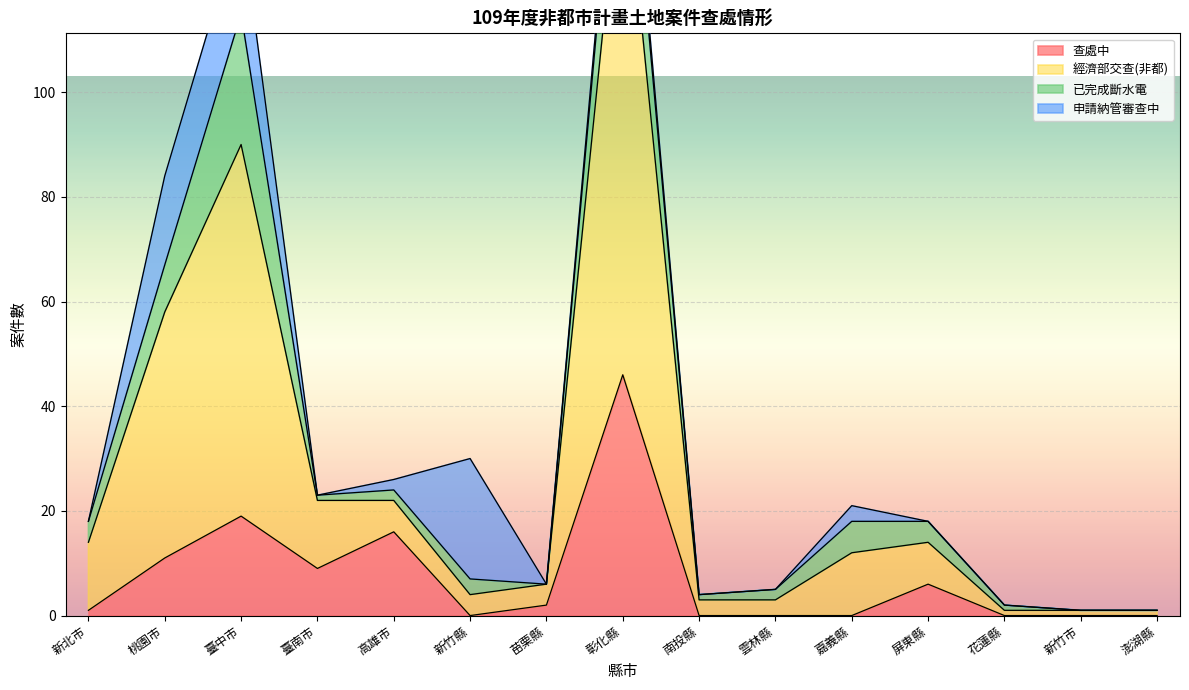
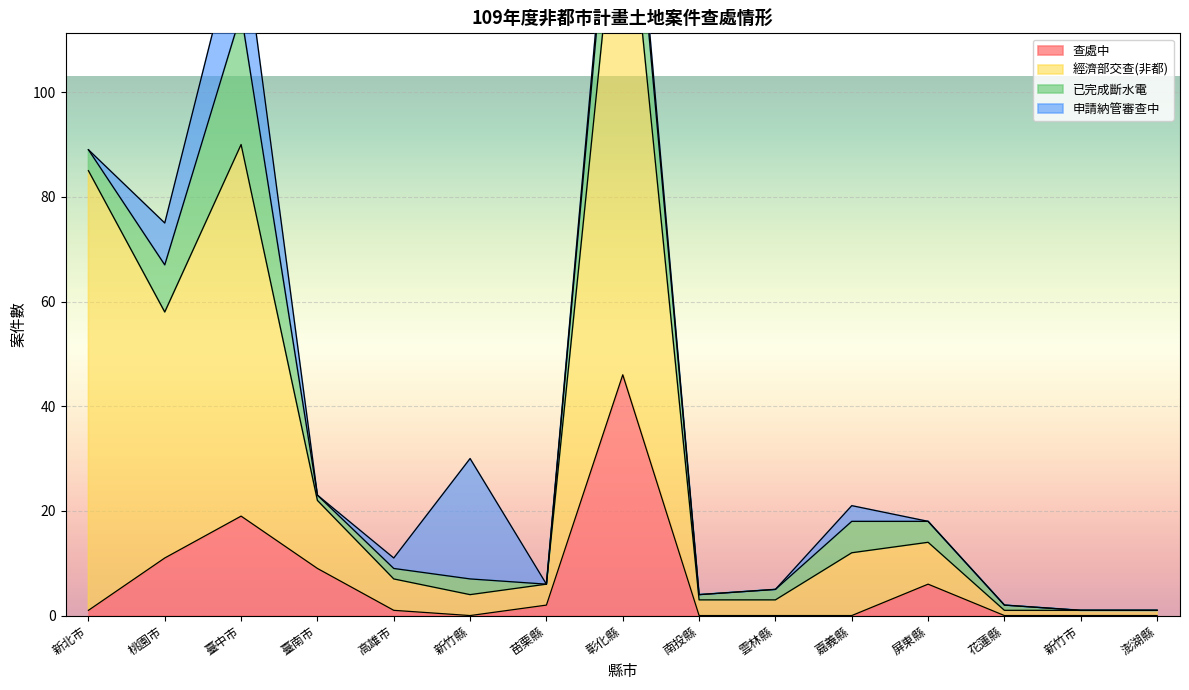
  {
    "查處中": {
      "新北市": 1,
      "桃園市": 11,
      "臺中市": 19,
      "臺南市": 9,
-     "高雄市": 16,
+     "高雄市": 1,
      "新竹縣": 0,
      "苗栗縣": 2,
      "彰化縣": 46,
      "南投縣": 0,
      "雲林縣": 0,
      "嘉義縣": 0,
      "屏東縣": 6,
      "花蓮縣": 0,
      "新竹市": 0,
      "澎湖縣": 0
    },
    "經濟部交查(非都)": {
-     "新北市": 13,
+     "新北市": 84,
      "桃園市": 47,
      "臺中市": 71,
      "臺南市": 13,
      "高雄市": 6,
      "新竹縣": 4,
      "南投縣": 3,
      "雲林縣": 3,
      "嘉義縣": 12,
      "屏東縣": 8,
      "花蓮縣": 1
    },
    "已完成斷水電": {
      "桃園市": 9,
      "高雄市": 2,
      "新竹縣": 3,
      "嘉義縣": 6
    },
    "申請納管審查中": {
-     "桃園市": 17,
+     "桃園市": 8,
      "高雄市": 2,
      "新竹縣": 23,
      "嘉義縣": 3
    }
  }
